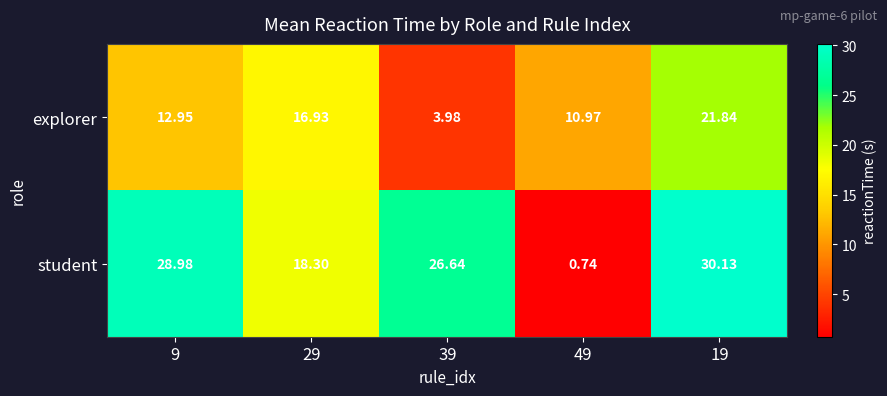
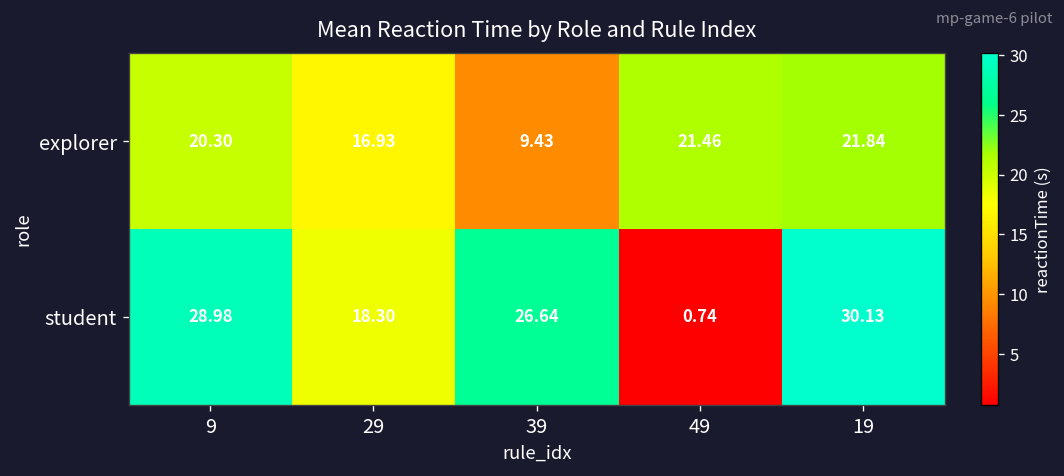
  {
    "explorer": {
-     "9": 12.95,
+     "9": 20.30,
      "29": 16.93,
-     "39": 3.98,
-     "49": 10.97,
+     "39": 9.43,
+     "49": 21.46,
      "19": 21.84
    },
    "student": {
      "9": 28.98,
      "29": 18.30,
      "39": 26.64,
      "49": 0.74,
      "19": 30.13
    }
  }
